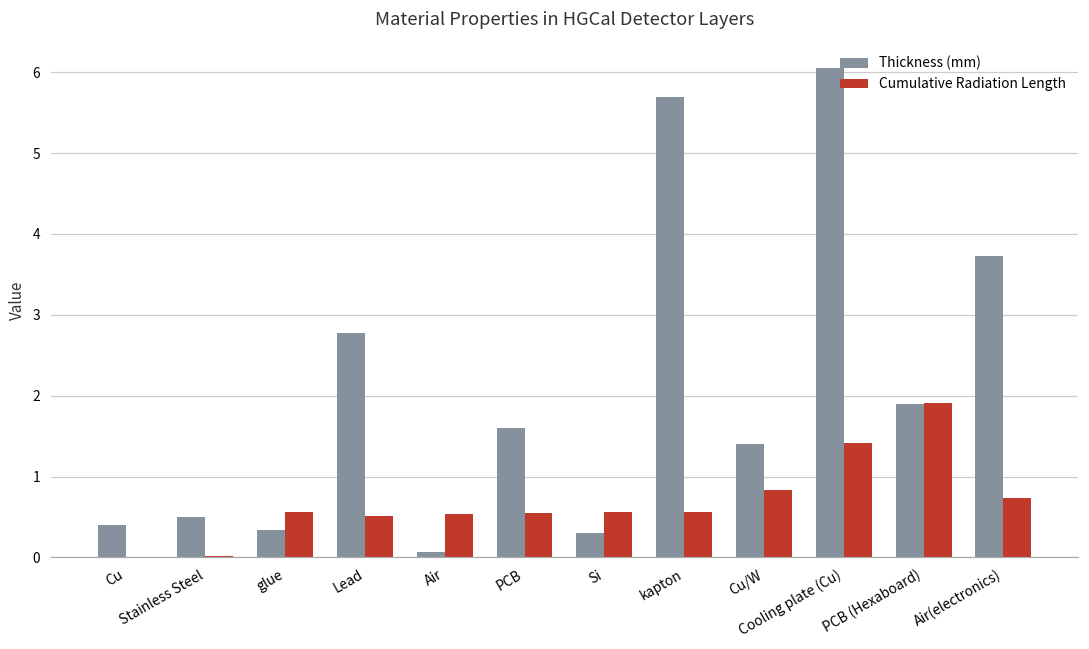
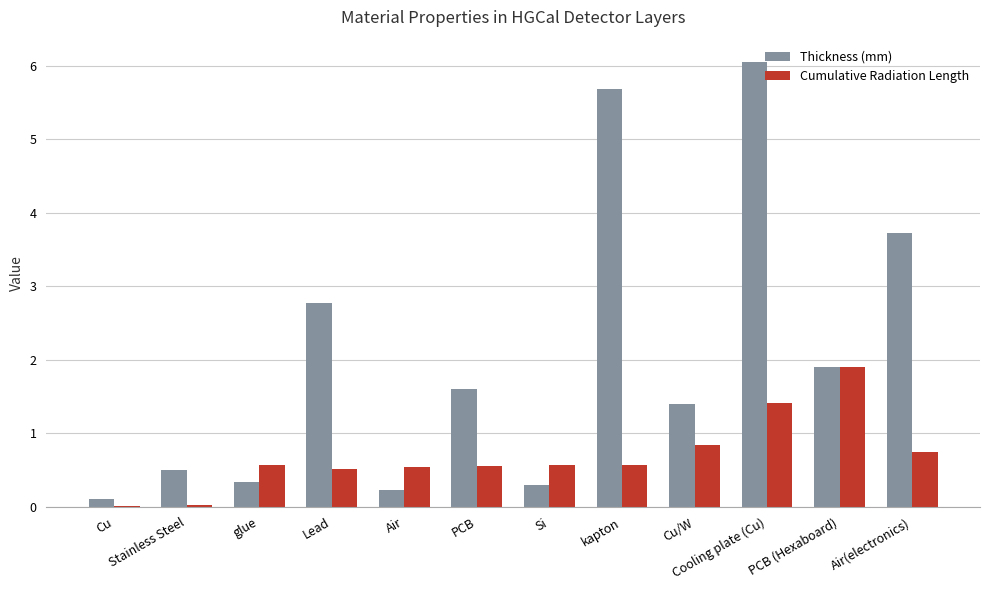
  {
    "Thickness (mm)": {
-     "Cu": 0.4,
+     "Cu": 0.1,
      "Stainless Steel": 0.5,
      "glue": 0.3,
      "Lead": 2.8,
-     "Air": 0.1,
+     "Air": 0.2,
      "PCB": 1.6,
      "Si": 0.3,
      "kapton": 5.7,
      "Cu/W": 1.4,
      "Cooling plate (Cu)": 6.1,
      "PCB (Hexaboard)": 1.9,
      "Air(electronics)": 3.7
    },
    "Cumulative Radiation Length": {
      "glue": 0.6,
      "Lead": 0.5,
      "Air": 0.5,
      "PCB": 0.6,
      "Si": 0.6,
      "kapton": 0.6,
      "Cu/W": 0.8,
      "Cooling plate (Cu)": 1.4,
      "PCB (Hexaboard)": 1.9,
      "Air(electronics)": 0.7
    }
  }
